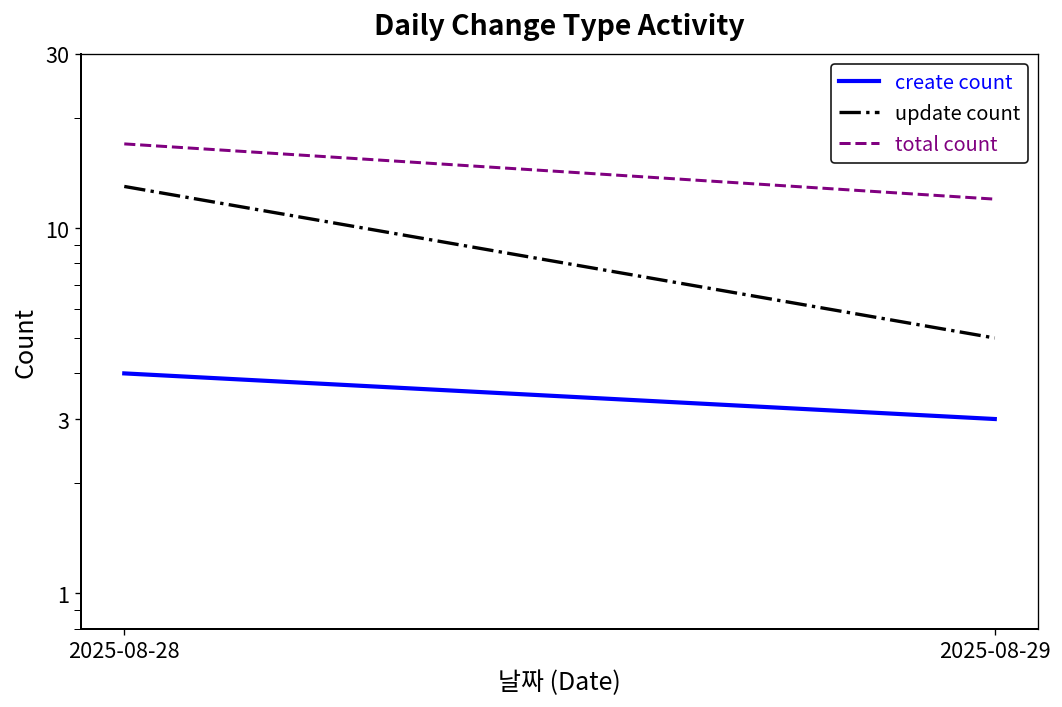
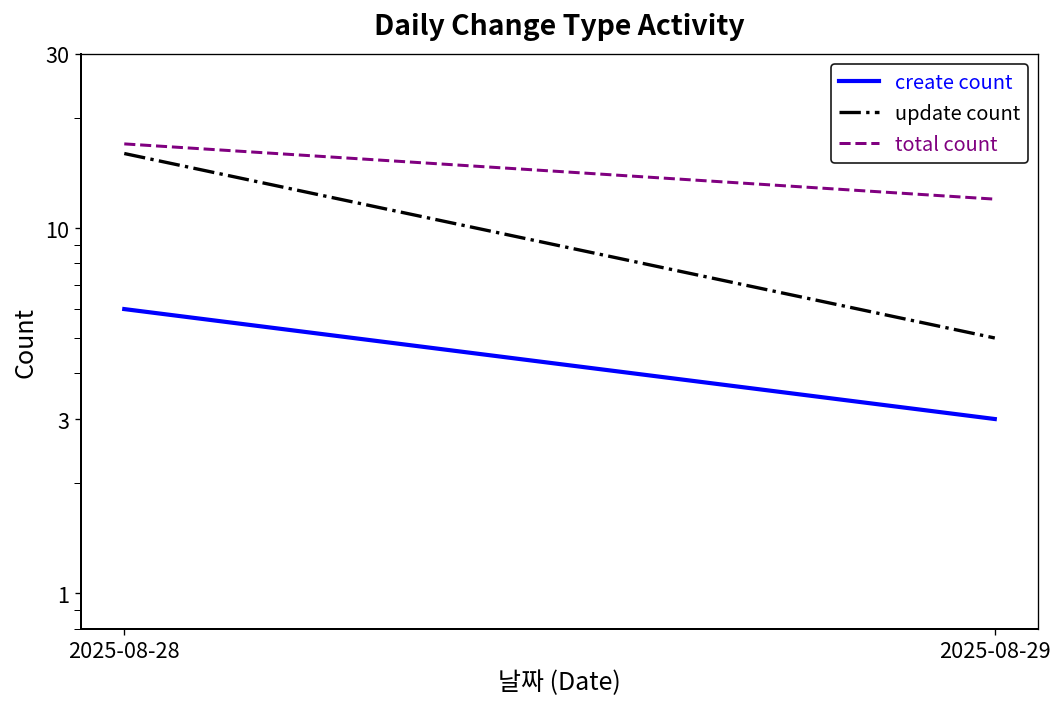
  {
    "create count": {
-     "2025-08-28": 4,
+     "2025-08-28": 6,
      "2025-08-29": 3
    },
    "update count": {
-     "2025-08-28": 13,
+     "2025-08-28": 16,
      "2025-08-29": 5
    },
    "total count": {
      "2025-08-28": 17,
      "2025-08-29": 12
    }
  }
